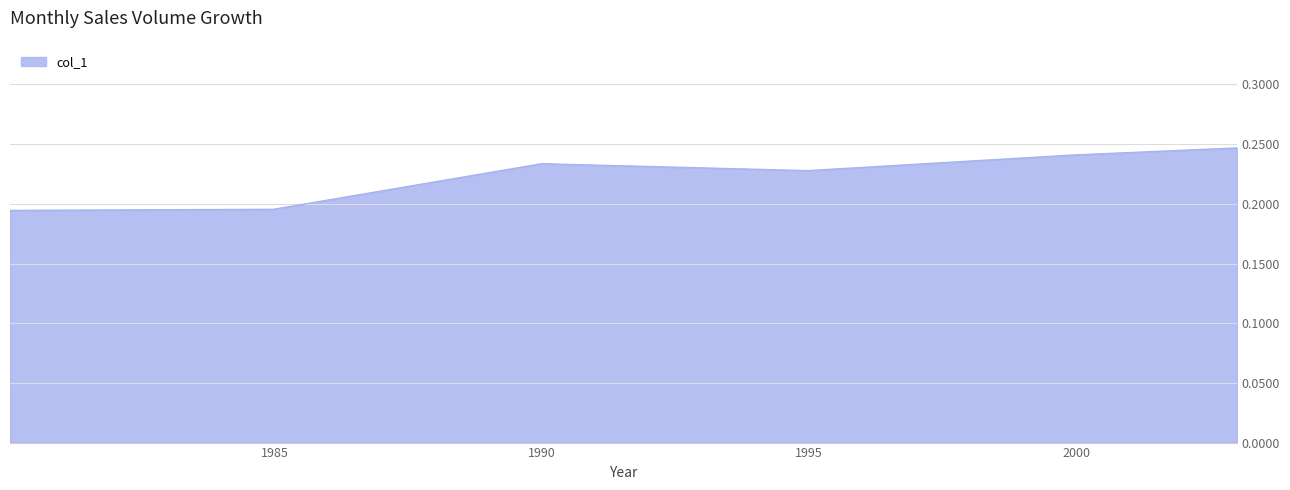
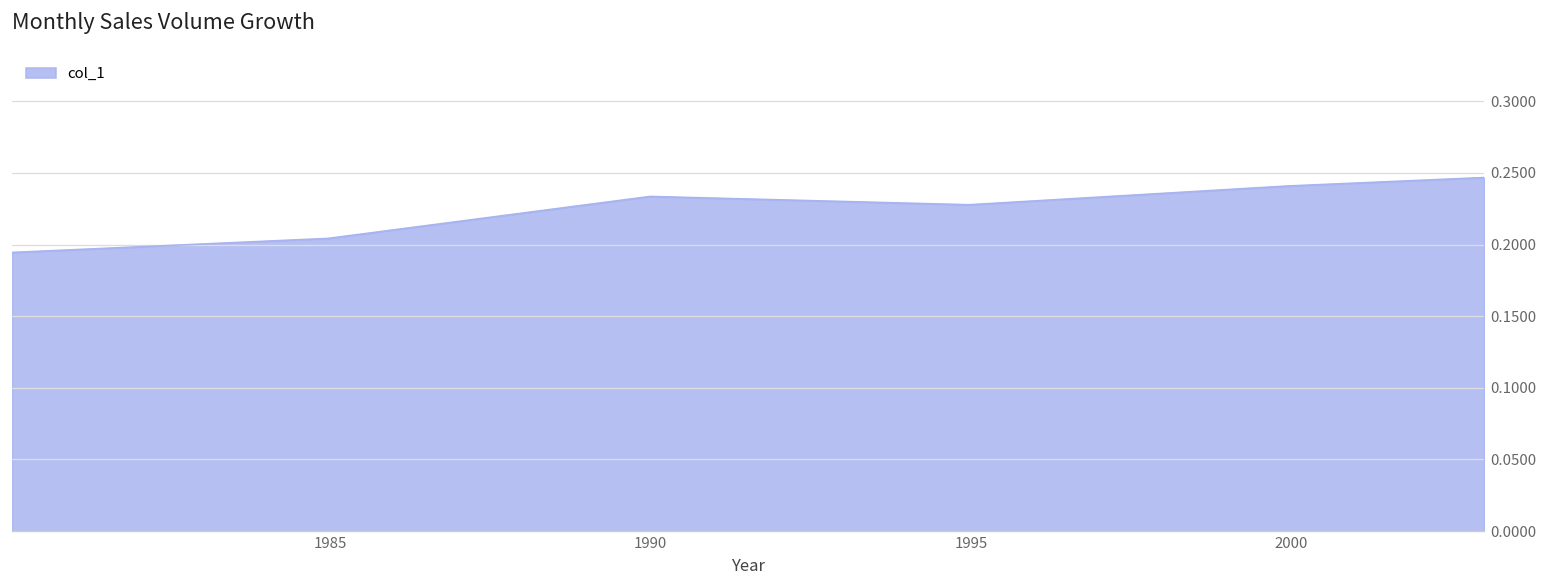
  {
-   "1985": 0.195,
+   "1985": 0.204,
    "1990": 0.234,
    "1995": 0.228,
    "2000": 0.241
  }
